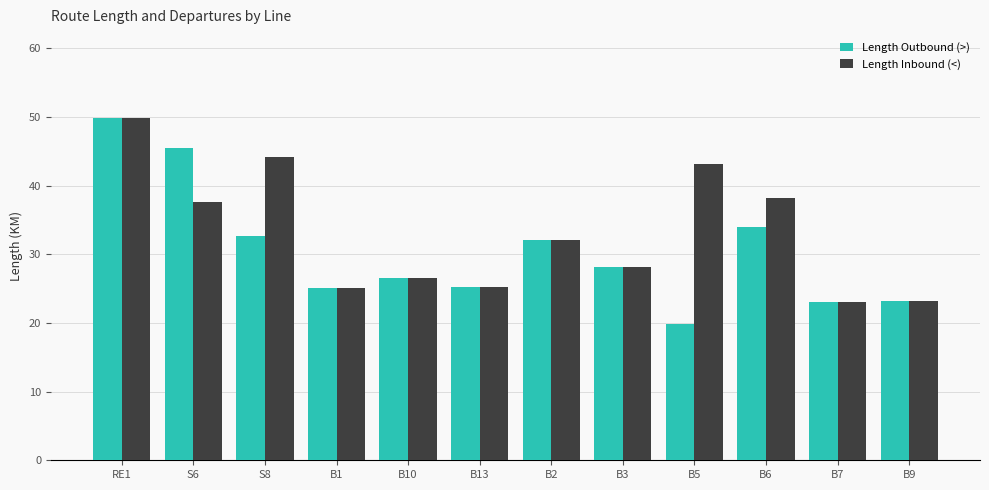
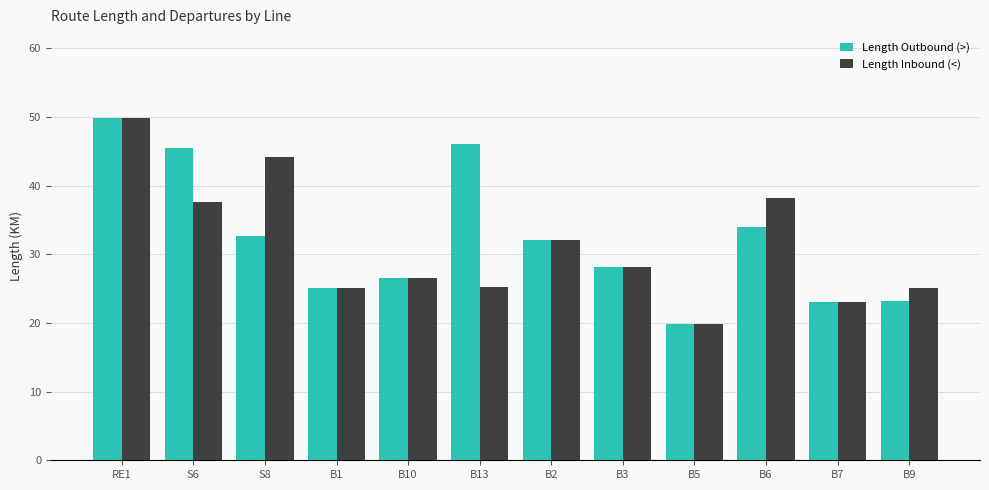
  {
    "Length Outbound (>)": {
      "RE1": 50,
      "S6": 46,
      "S8": 33,
      "B1": 25,
      "B10": 26,
-     "B13": 25,
+     "B13": 46,
      "B2": 32,
      "B3": 28,
      "B5": 20,
      "B6": 34,
      "B7": 23,
      "B9": 23
    },
    "Length Inbound (<)": {
      "RE1": 50,
      "S6": 38,
      "S8": 44,
      "B1": 25,
      "B10": 26,
      "B13": 25,
      "B2": 32,
      "B3": 28,
-     "B5": 43,
+     "B5": 20,
      "B6": 38,
      "B7": 23,
-     "B9": 23
+     "B9": 25
    }
  }
